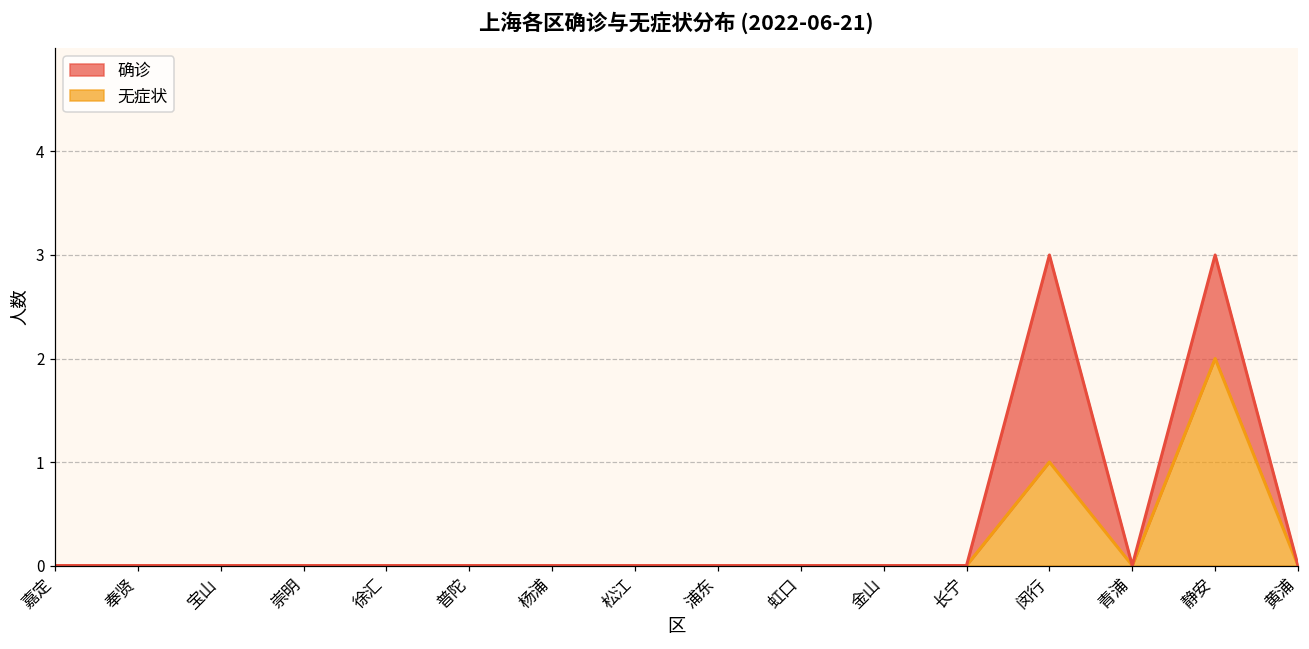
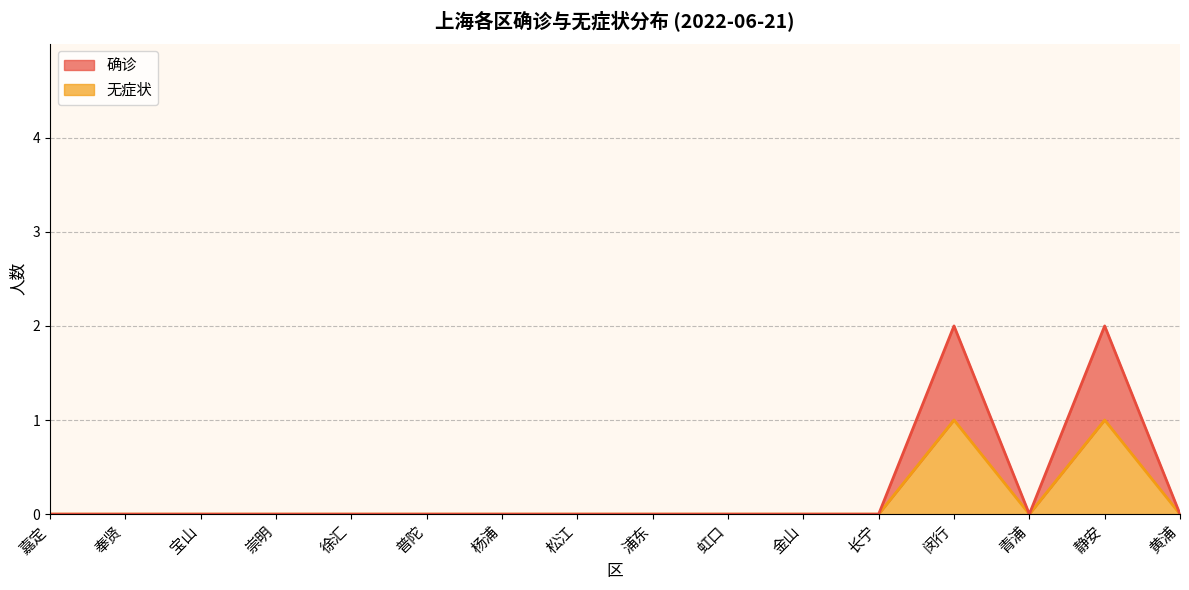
  {
    "无症状": {
      "闵行": 1,
-     "静安": 2
+     "静安": 1
    },
    "确诊": {
-     "闵行": 2,
+     "闵行": 1,
      "静安": 1
    }
  }
